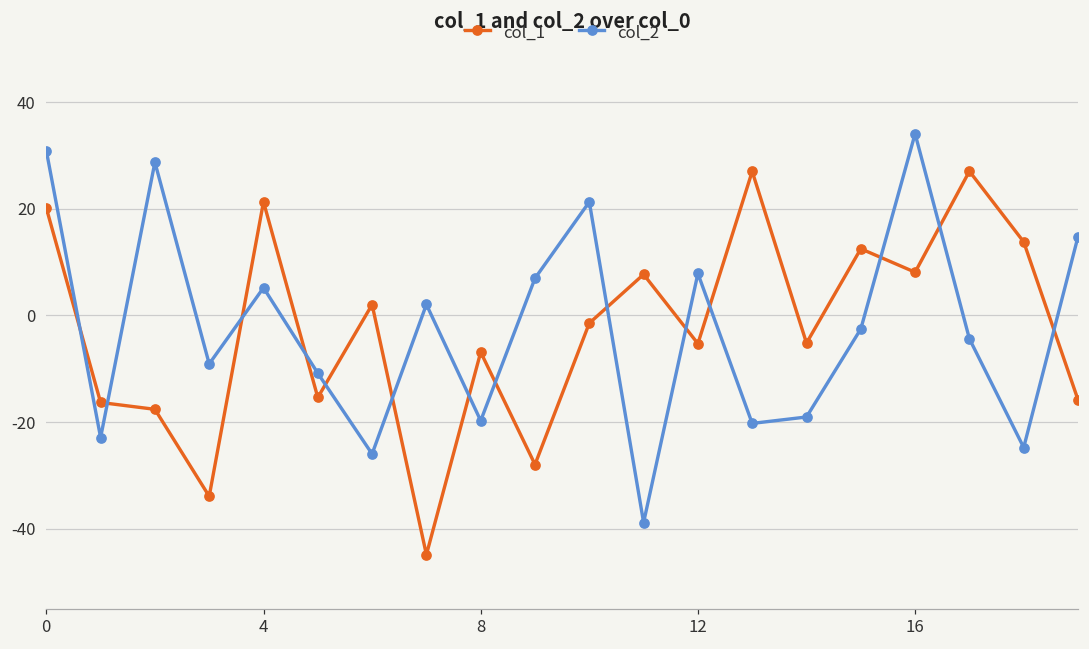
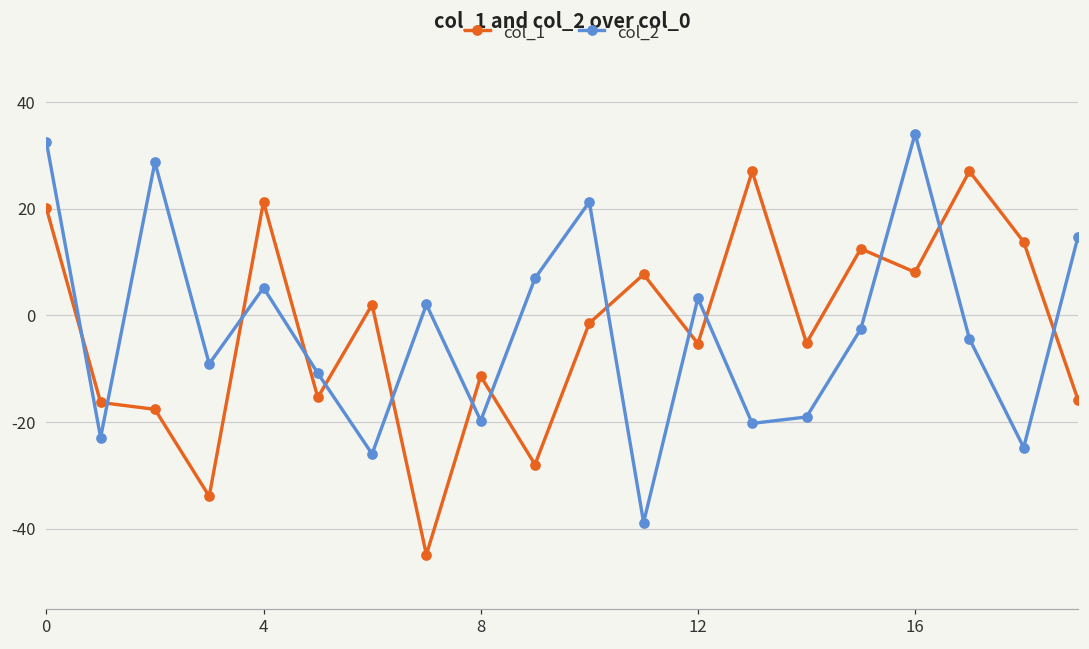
  {
    "col_1": {
      "0": 20,
      "4": 21,
-     "8": -7,
+     "8": -11,
      "12": -5,
      "16": 8
    },
    "col_2": {
-     "0": 31,
+     "0": 33,
      "4": 5,
      "8": -20,
-     "12": 8,
+     "12": 3,
      "16": 34
    }
  }
